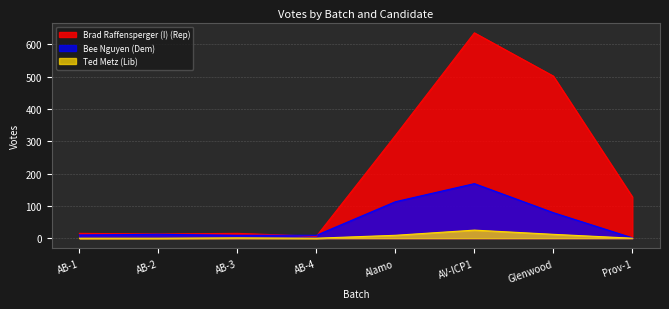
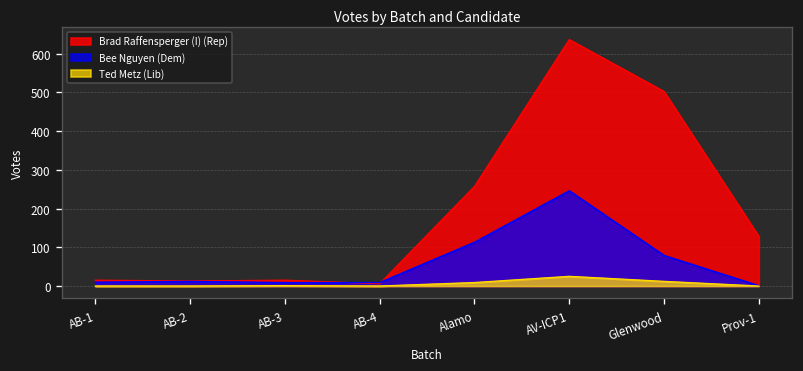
  {
    "Brad Raffensperger (I) (Rep)": {
-     "Alamo": 320,
+     "Alamo": 260,
      "AV-ICP1": 640,
      "Glenwood": 500,
      "Prov-1": 130
    },
    "Bee Nguyen (Dem)": {
      "Alamo": 110,
-     "AV-ICP1": 170,
+     "AV-ICP1": 250,
      "Glenwood": 80
    },
    "Ted Metz (Lib)": {
      "AB-1": 0,
      "AB-2": 0,
      "AB-3": 0,
      "Alamo": 10,
      "AV-ICP1": 30,
      "Glenwood": 10
    }
  }
